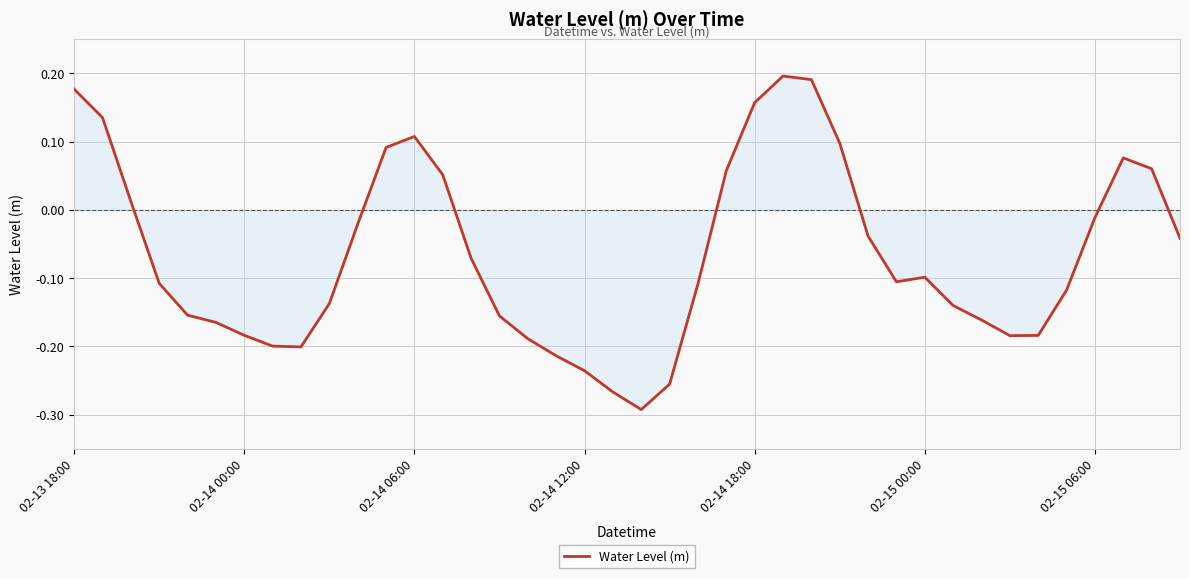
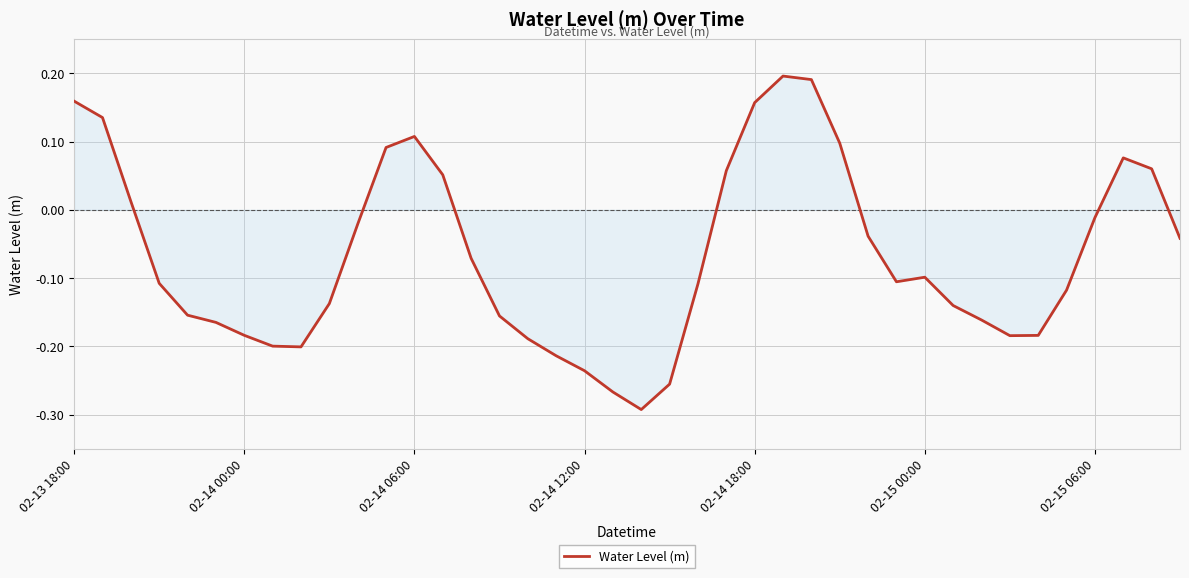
  {
    "Water Level (m)": {
-     "02-13 18:00": 0.18,
+     "02-13 18:00": 0.16,
      "02-14 00:00": -0.18,
      "02-14 12:00": -0.24,
      "02-15 00:00": -0.10,
      "02-15 06:00": -0.01
    }
  }
